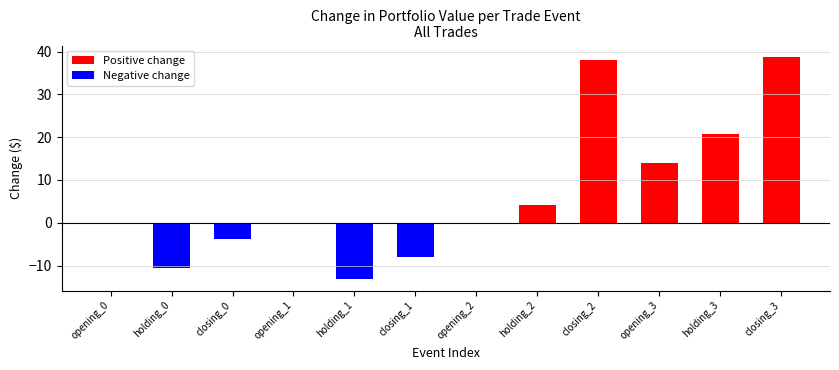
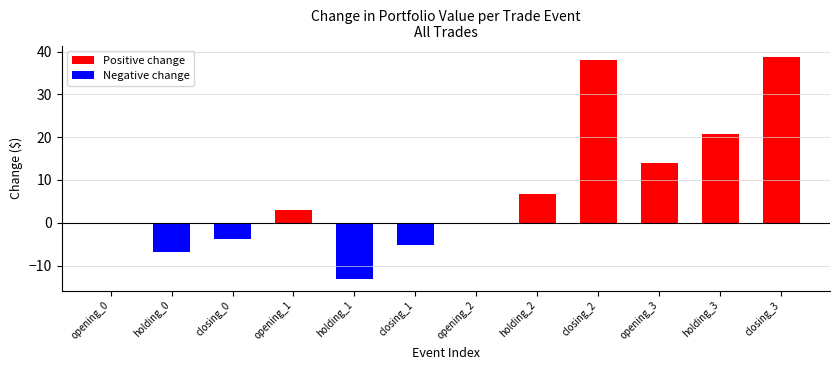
  {
    "Positive change": {
      "opening_0": 0,
-     "opening_1": 0,
+     "opening_1": 3,
      "opening_2": 0,
-     "holding_2": 4,
+     "holding_2": 7,
      "closing_2": 38,
      "opening_3": 14,
      "holding_3": 21,
      "closing_3": 39
    },
    "Negative change": {
-     "holding_0": -11,
+     "holding_0": -7,
      "closing_0": -4,
      "holding_1": -13,
-     "closing_1": -8
+     "closing_1": -5
    }
  }
